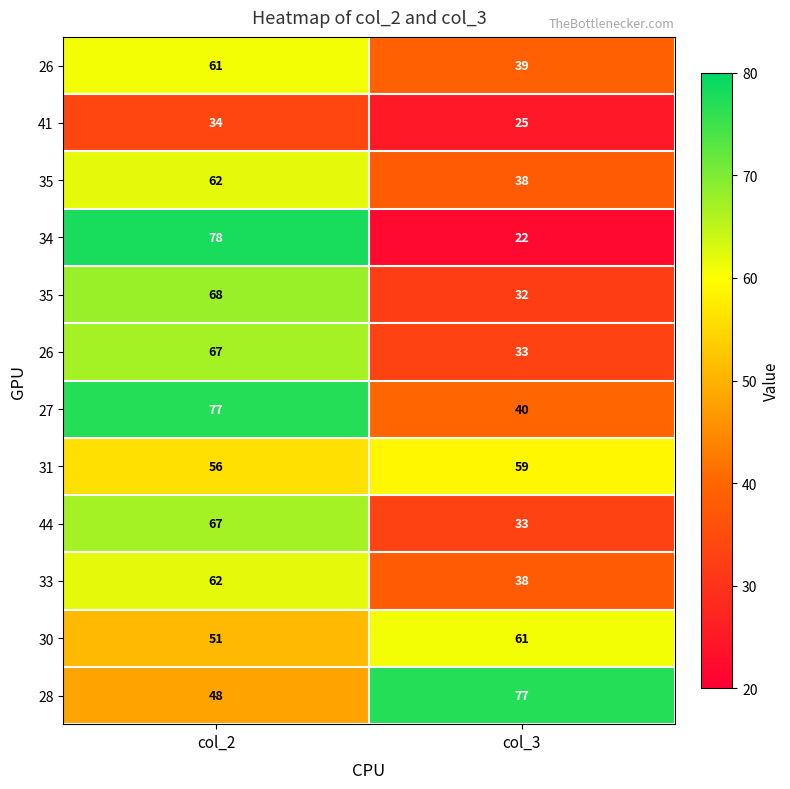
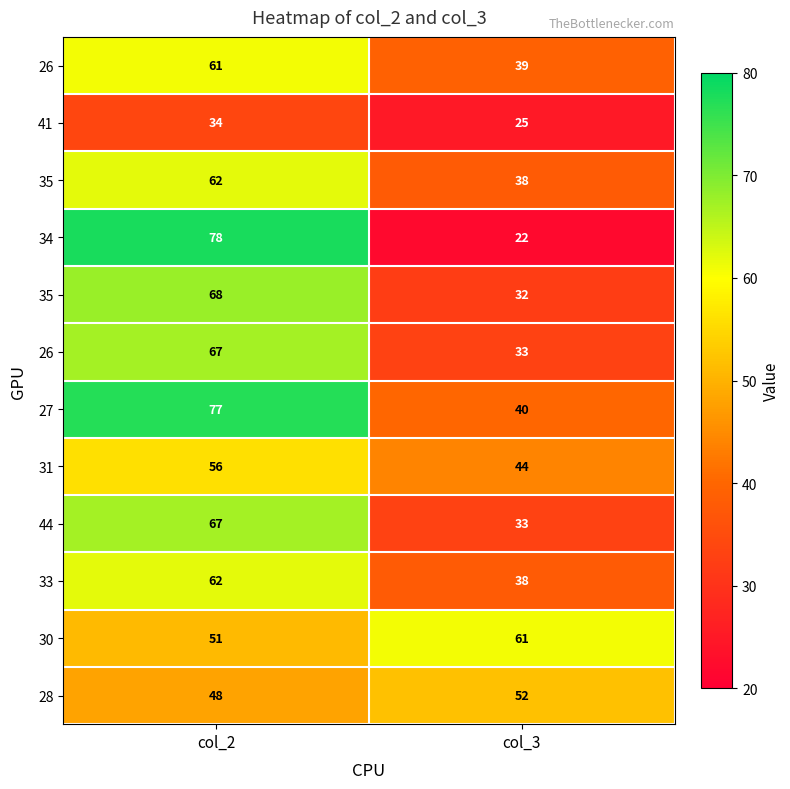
  {
    "41": {
      "col_2": 34,
      "col_3": 25
    },
    "34": {
      "col_2": 78,
      "col_3": 22
    },
    "27": {
      "col_2": 77,
      "col_3": 40
    },
    "31": {
      "col_2": 56,
-     "col_3": 59
+     "col_3": 44
    },
    "44": {
      "col_2": 67,
      "col_3": 33
    },
    "33": {
      "col_2": 62,
      "col_3": 38
    },
    "30": {
      "col_2": 51,
      "col_3": 61
    },
    "28": {
      "col_2": 48,
-     "col_3": 77
+     "col_3": 52
    }
  }
